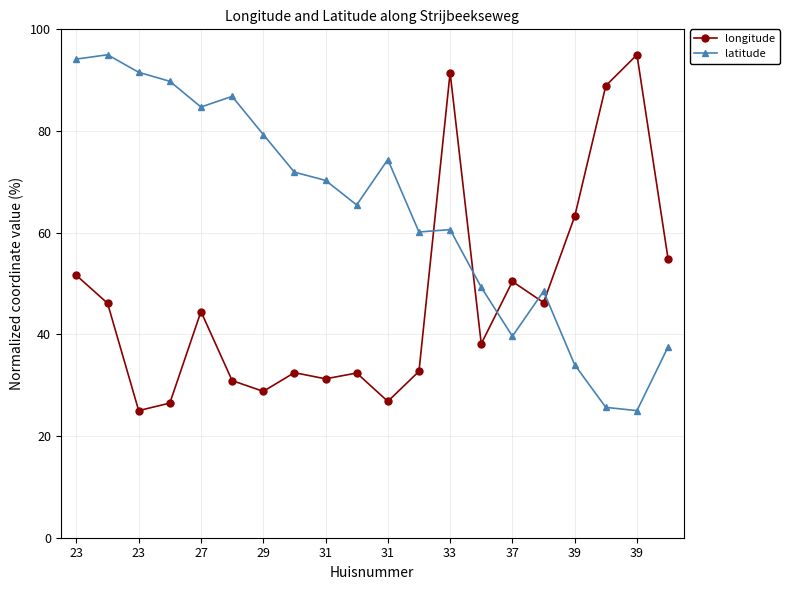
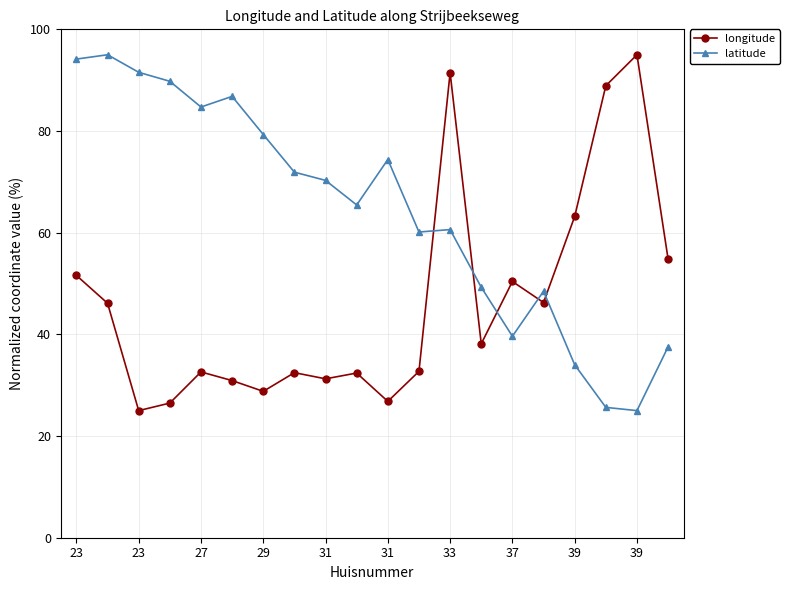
  {
    "longitude": {
-     "27": 44,
+     "27": 33,
      "29": 29,
      "33": 91,
      "37": 50
    },
    "latitude": {
      "27": 85,
      "29": 79,
      "33": 61,
      "37": 40
    }
  }
